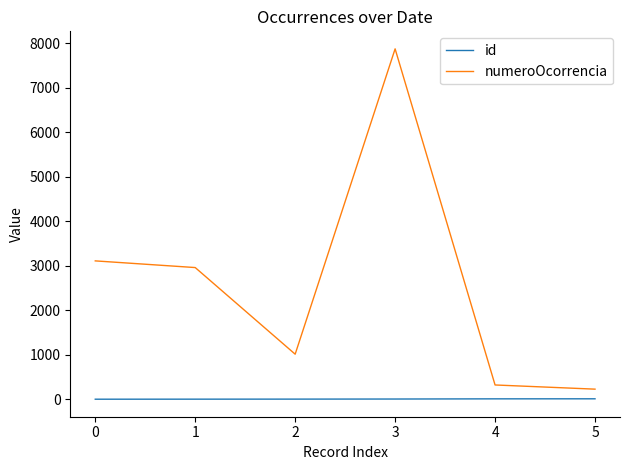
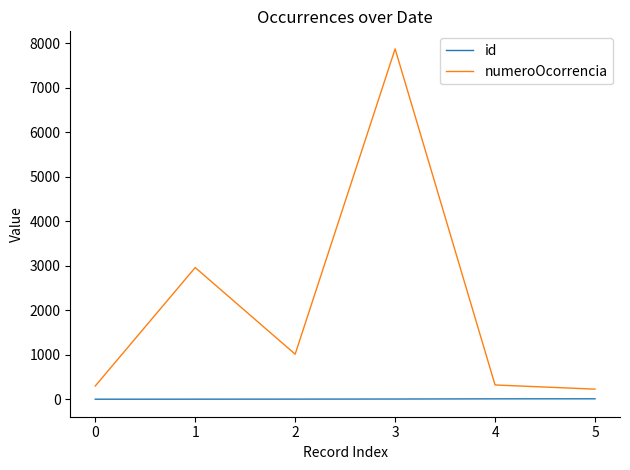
  {
    "id": {
      "0": 0,
      "1": 0,
      "2": 0,
      "3": 0,
      "4": 0,
      "5": 0
    },
    "numeroOcorrencia": {
-     "0": 3100,
+     "0": 300,
      "1": 3000,
      "2": 1000,
      "3": 7900,
      "4": 300,
      "5": 200
    }
  }
